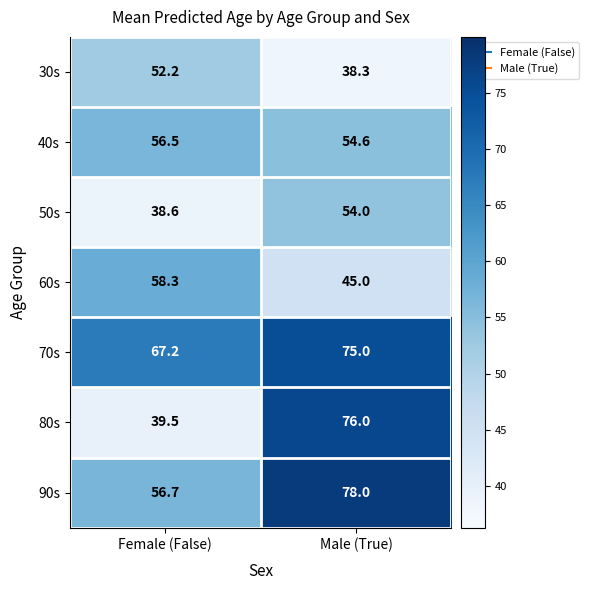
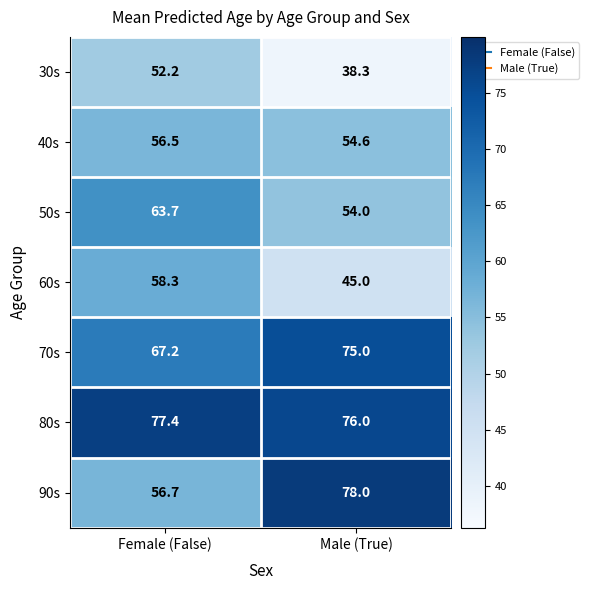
  {
    "30s": {
      "Female (False)": 52.2,
      "Male (True)": 38.3
    },
    "40s": {
      "Female (False)": 56.5,
      "Male (True)": 54.6
    },
    "50s": {
-     "Female (False)": 38.6,
+     "Female (False)": 63.7,
      "Male (True)": 54.0
    },
    "60s": {
      "Female (False)": 58.3,
      "Male (True)": 45.0
    },
    "70s": {
      "Female (False)": 67.2,
      "Male (True)": 75.0
    },
    "80s": {
-     "Female (False)": 39.5,
+     "Female (False)": 77.4,
      "Male (True)": 76.0
    },
    "90s": {
      "Female (False)": 56.7,
      "Male (True)": 78.0
    }
  }
